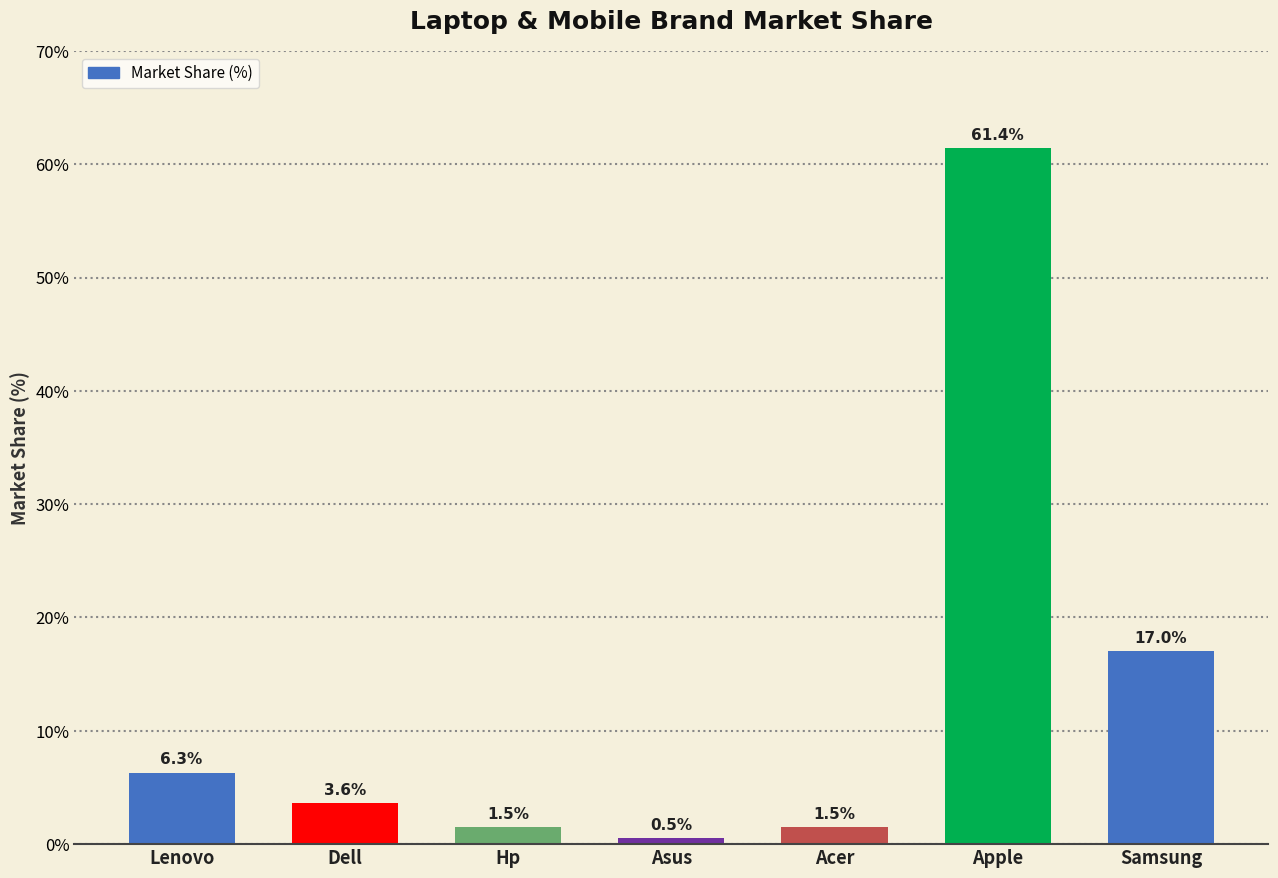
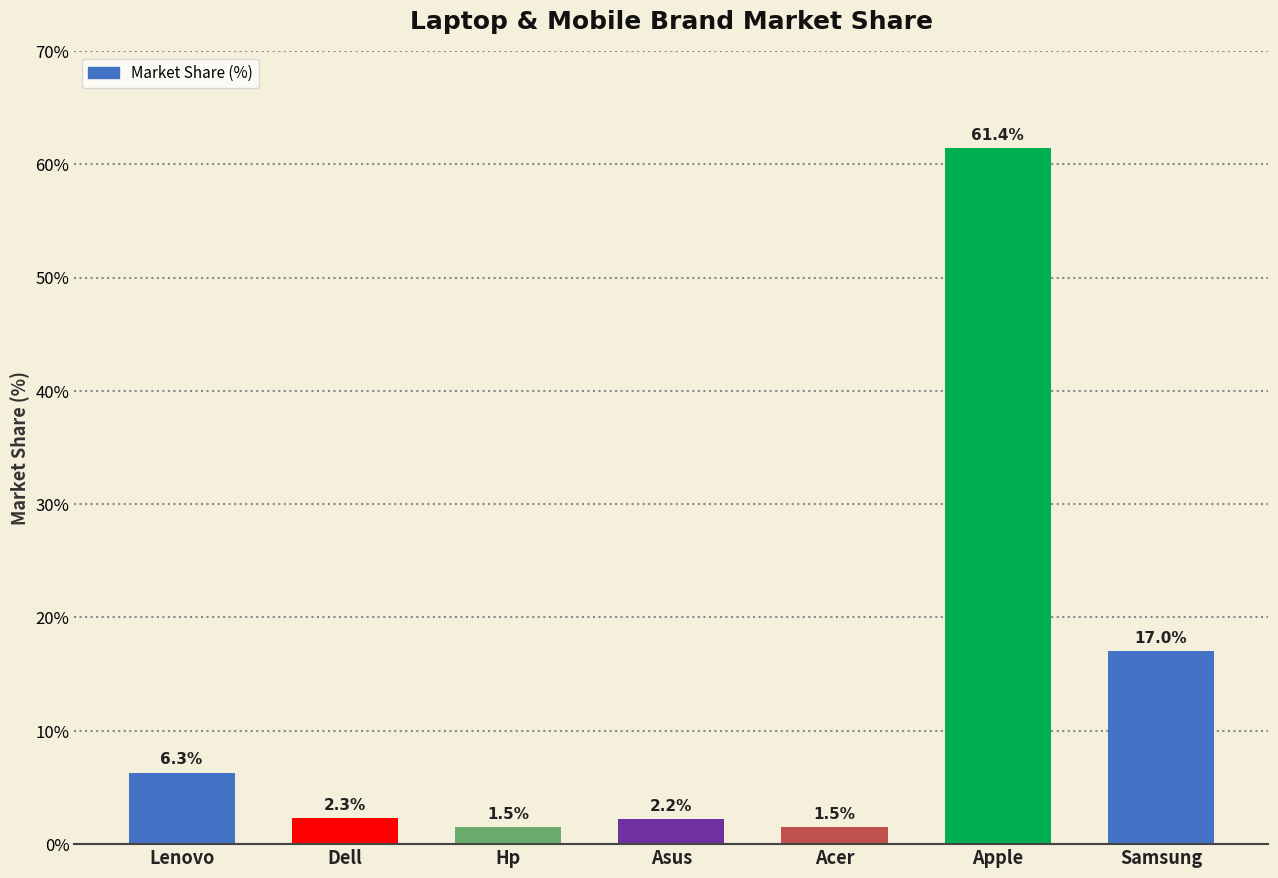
  {
    "Lenovo": "6.3%",
-   "Dell": "3.6%",
+   "Dell": "2.3%",
    "Hp": "1.5%",
-   "Asus": "0.5%",
+   "Asus": "2.2%",
    "Acer": "1.5%",
    "Apple": "61.4%",
    "Samsung": "17.0%"
  }
